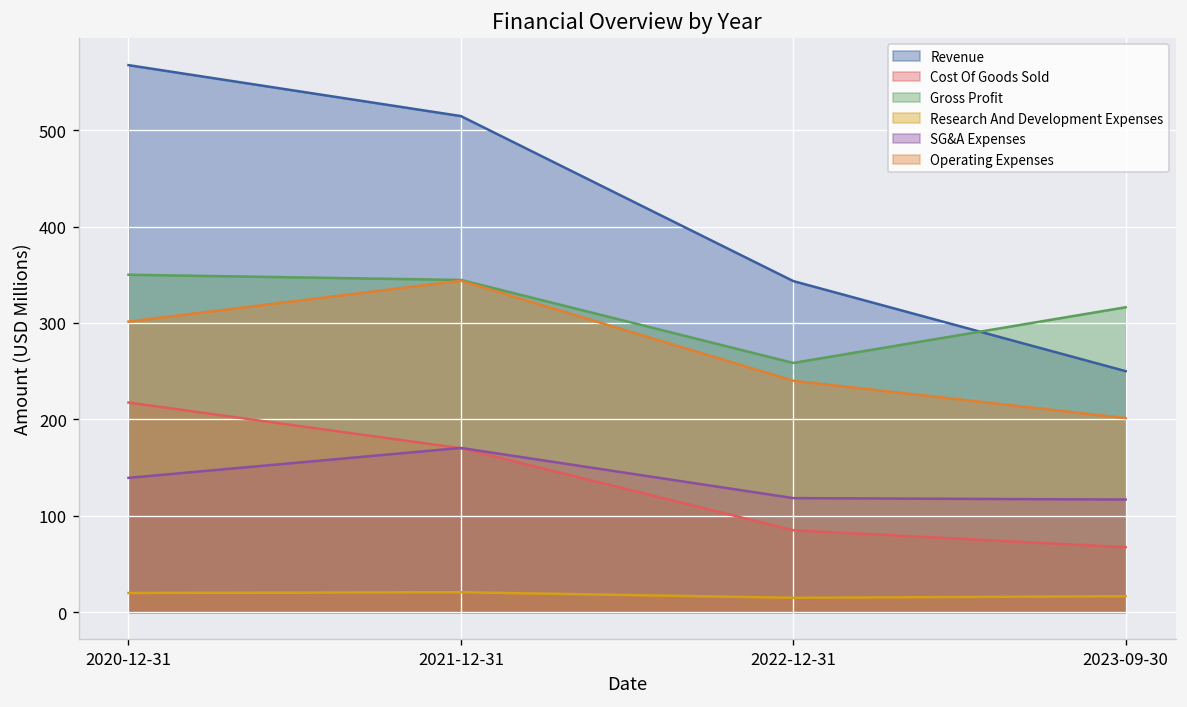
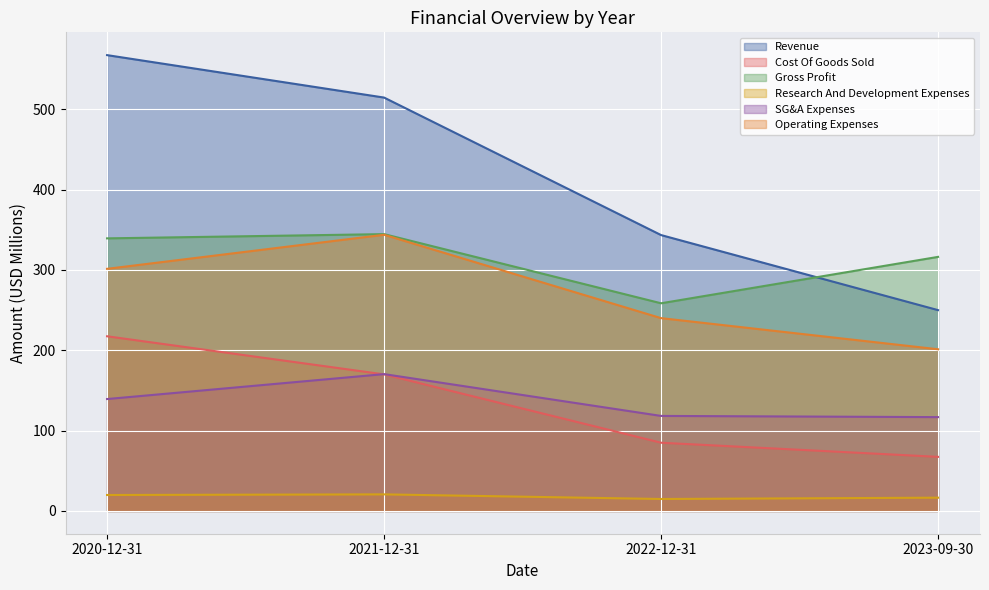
  {
    "Gross Profit": {
-     "2020-12-31": 350,
+     "2020-12-31": 340,
      "2022-12-31": 260,
      "2023-09-30": 320
    }
  }
